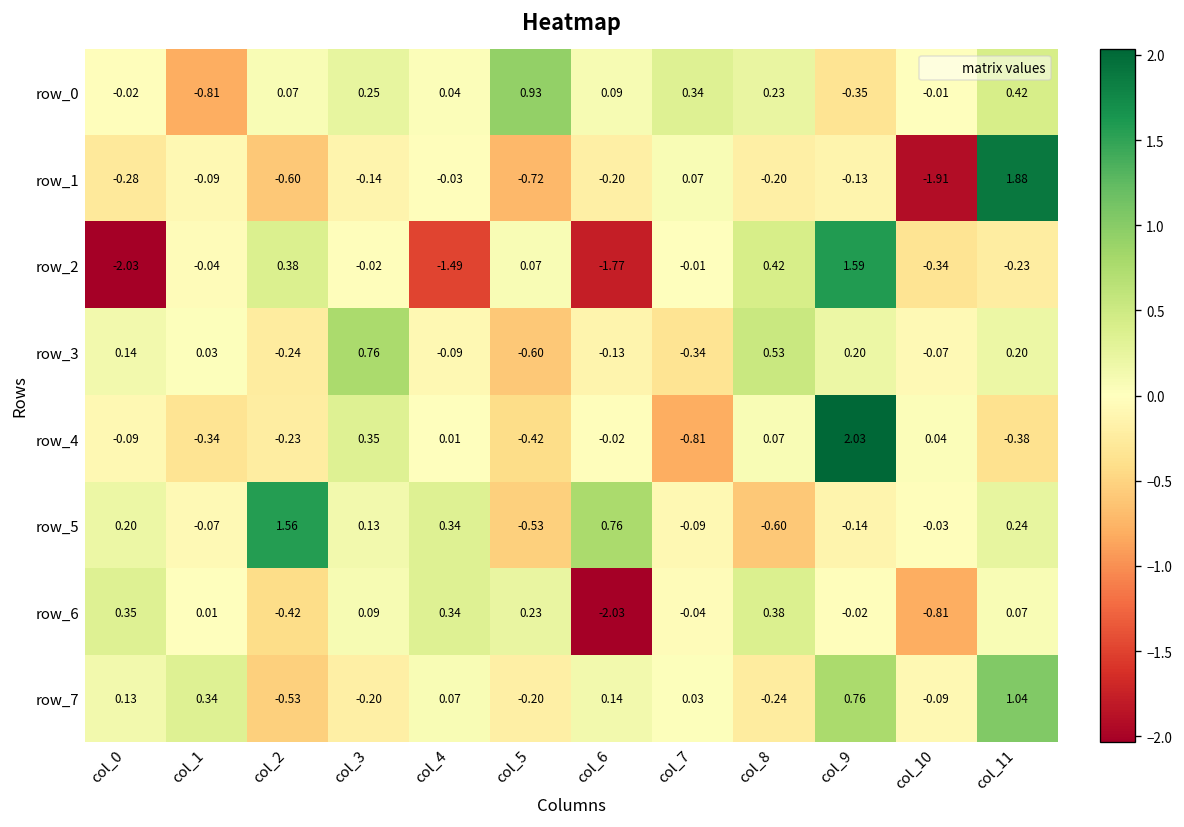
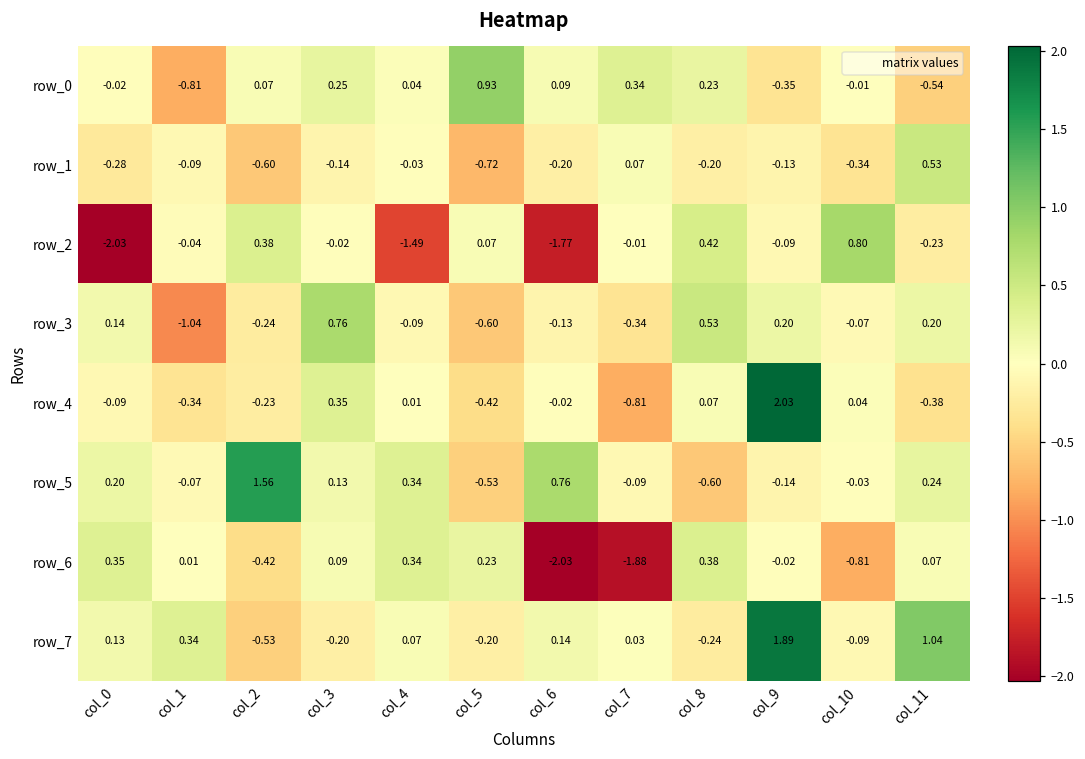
  {
    "row_0": {
      "col_0": -0.02,
      "col_1": -0.81,
      "col_2": 0.07,
      "col_3": 0.25,
      "col_4": 0.04,
      "col_5": 0.93,
      "col_6": 0.09,
      "col_7": 0.34,
      "col_8": 0.23,
      "col_9": -0.35,
      "col_10": -0.01,
-     "col_11": 0.42
+     "col_11": -0.54
    },
    "row_1": {
      "col_0": -0.28,
      "col_1": -0.09,
      "col_2": -0.60,
      "col_3": -0.14,
      "col_4": -0.03,
      "col_5": -0.72,
      "col_6": -0.20,
      "col_7": 0.07,
      "col_8": -0.20,
      "col_9": -0.13,
-     "col_10": -1.91,
-     "col_11": 1.88
+     "col_10": -0.34,
+     "col_11": 0.53
    },
    "row_2": {
      "col_0": -2.03,
      "col_1": -0.04,
      "col_2": 0.38,
      "col_3": -0.02,
      "col_4": -1.49,
      "col_5": 0.07,
      "col_6": -1.77,
      "col_7": -0.01,
      "col_8": 0.42,
-     "col_9": 1.59,
-     "col_10": -0.34,
+     "col_9": -0.09,
+     "col_10": 0.80,
      "col_11": -0.23
    },
    "row_3": {
      "col_0": 0.14,
-     "col_1": 0.03,
+     "col_1": -1.04,
      "col_2": -0.24,
      "col_3": 0.76,
      "col_4": -0.09,
      "col_5": -0.60,
      "col_6": -0.13,
      "col_7": -0.34,
      "col_8": 0.53,
      "col_9": 0.20,
      "col_10": -0.07,
      "col_11": 0.20
    },
    "row_4": {
      "col_0": -0.09,
      "col_1": -0.34,
      "col_2": -0.23,
      "col_3": 0.35,
      "col_4": 0.01,
      "col_5": -0.42,
      "col_6": -0.02,
      "col_7": -0.81,
      "col_8": 0.07,
      "col_9": 2.03,
      "col_10": 0.04,
      "col_11": -0.38
    },
    "row_5": {
      "col_0": 0.20,
      "col_1": -0.07,
      "col_2": 1.56,
      "col_3": 0.13,
      "col_4": 0.34,
      "col_5": -0.53,
      "col_6": 0.76,
      "col_7": -0.09,
      "col_8": -0.60,
      "col_9": -0.14,
      "col_10": -0.03,
      "col_11": 0.24
    },
    "row_6": {
      "col_0": 0.35,
      "col_1": 0.01,
      "col_2": -0.42,
      "col_3": 0.09,
      "col_4": 0.34,
      "col_5": 0.23,
      "col_6": -2.03,
-     "col_7": -0.04,
+     "col_7": -1.88,
      "col_8": 0.38,
      "col_9": -0.02,
      "col_10": -0.81,
      "col_11": 0.07
    },
    "row_7": {
      "col_0": 0.13,
      "col_1": 0.34,
      "col_2": -0.53,
      "col_3": -0.20,
      "col_4": 0.07,
      "col_5": -0.20,
      "col_6": 0.14,
      "col_7": 0.03,
      "col_8": -0.24,
-     "col_9": 0.76,
+     "col_9": 1.89,
      "col_10": -0.09,
      "col_11": 1.04
    }
  }
